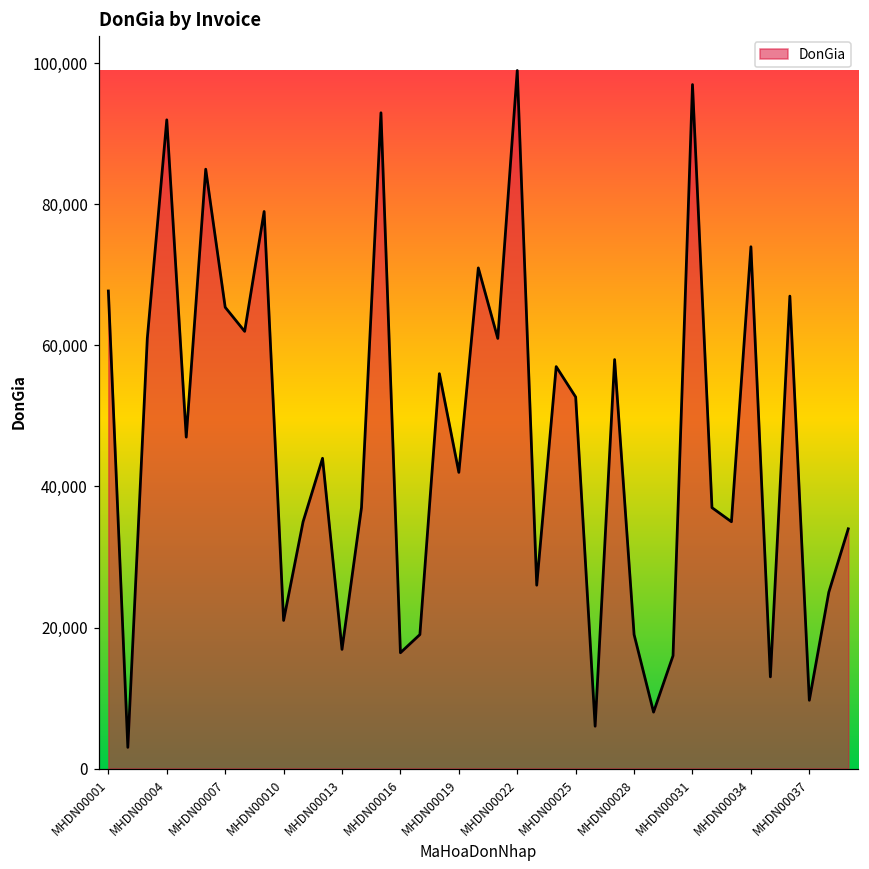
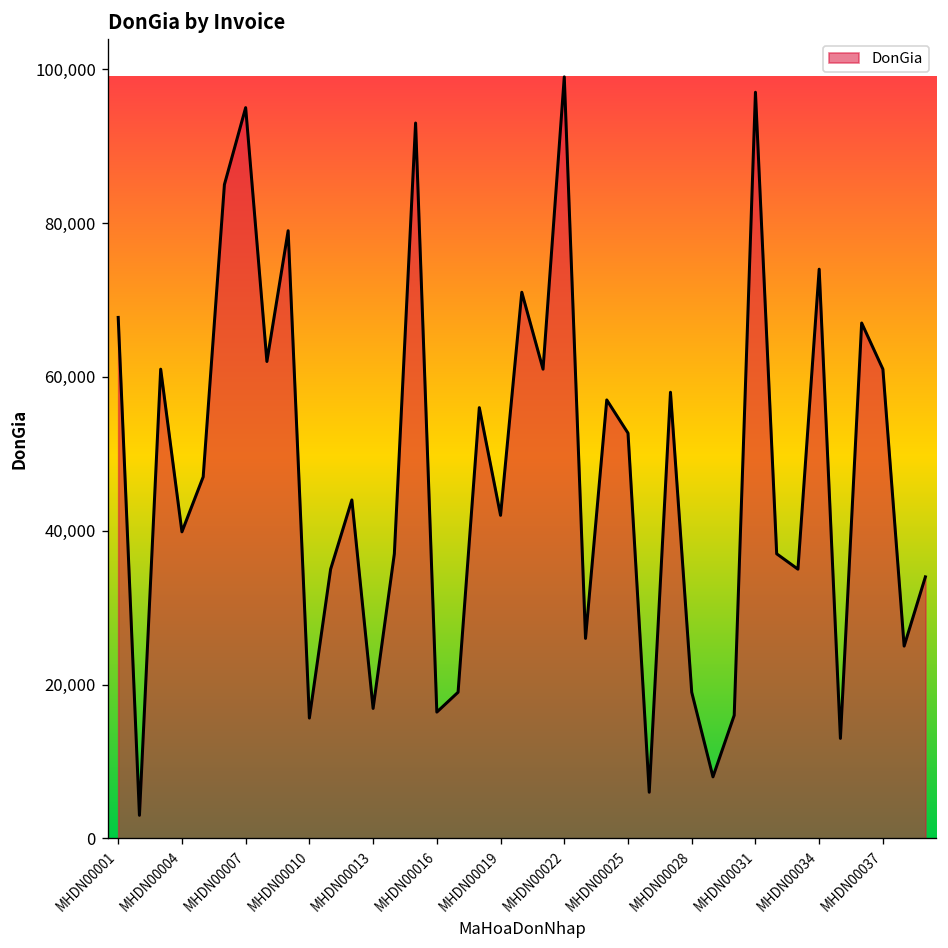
  {
    "MHDN00001": "68,000",
-   "MHDN00004": "92,000",
-   "MHDN00007": "65,000",
-   "MHDN00010": "21,000",
+   "MHDN00004": "40,000",
+   "MHDN00007": "95,000",
+   "MHDN00010": "16,000",
    "MHDN00013": "17,000",
    "MHDN00016": "16,000",
    "MHDN00019": "42,000",
    "MHDN00022": "99,000",
    "MHDN00025": "53,000",
    "MHDN00028": "19,000",
    "MHDN00031": "97,000",
    "MHDN00034": "74,000",
-   "MHDN00037": "10,000"
+   "MHDN00037": "61,000"
  }
